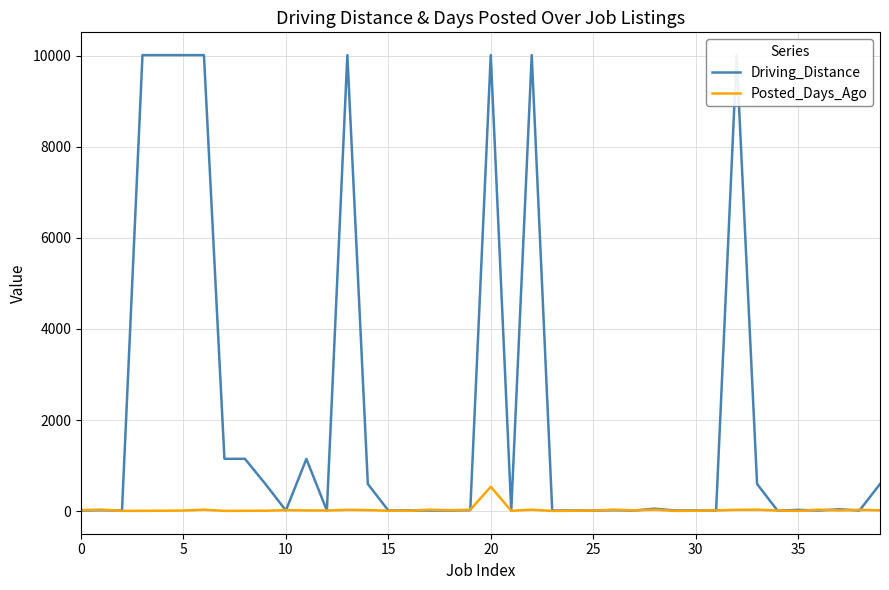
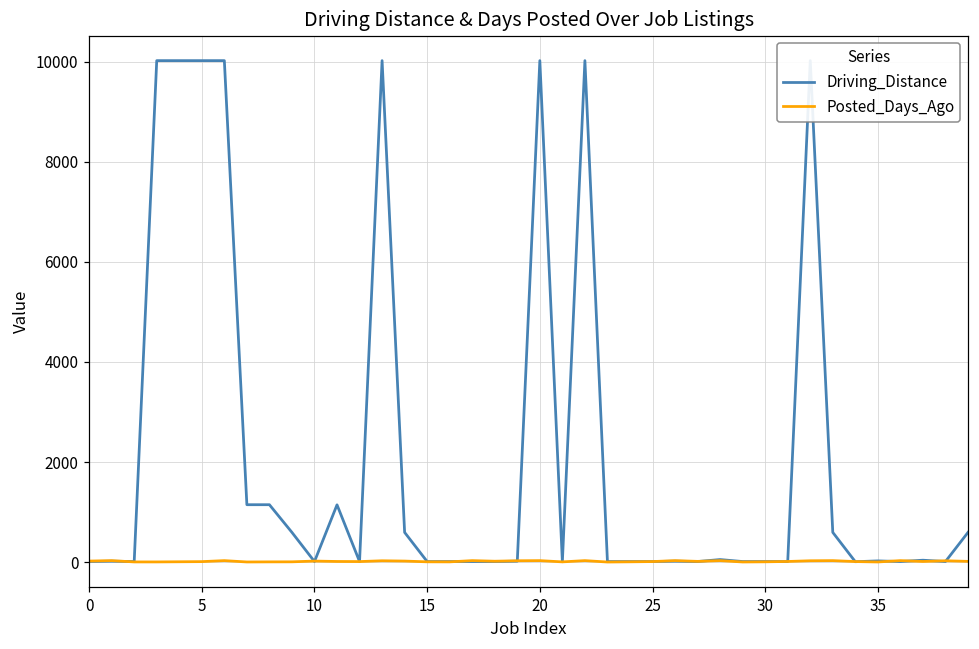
  {
    "Driving_Distance": {
      "5": 10000,
      "20": 10000
    },
    "Posted_Days_Ago": {
      "5": 0,
-     "20": 500
+     "20": 0
    }
  }
